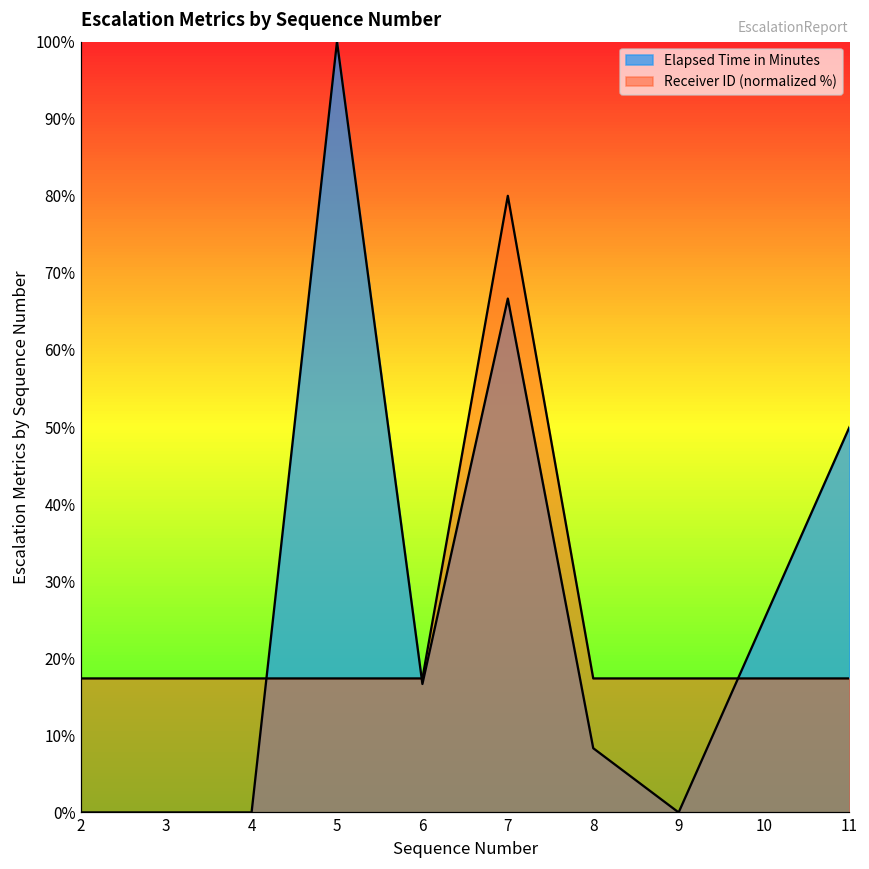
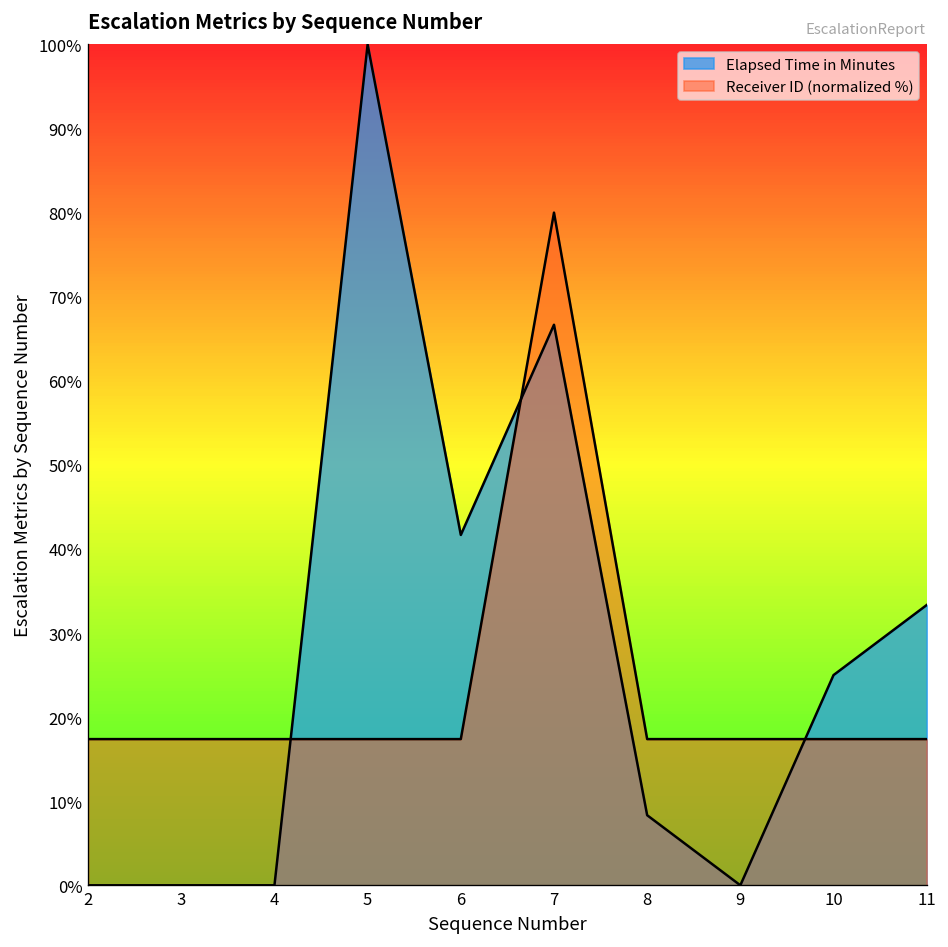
  {
    "Elapsed Time in Minutes": {
      "2": "0%",
      "3": "0%",
      "4": "0%",
      "5": "100%",
-     "6": "17%",
+     "6": "42%",
      "7": "67%",
      "8": "8%",
      "9": "0%",
      "10": "25%",
-     "11": "50%"
+     "11": "33%"
    },
    "Receiver ID (normalized %)": {
      "2": "17%",
      "3": "17%",
      "4": "17%",
      "5": "17%",
      "6": "17%",
      "7": "80%",
      "8": "17%",
      "9": "17%",
      "10": "17%",
      "11": "17%"
    }
  }
